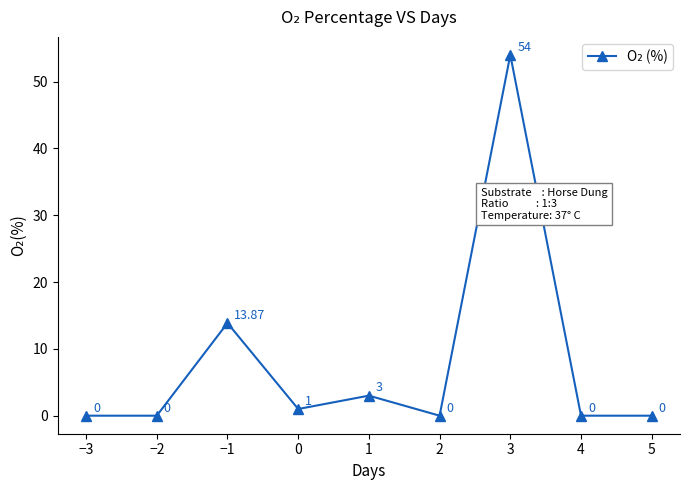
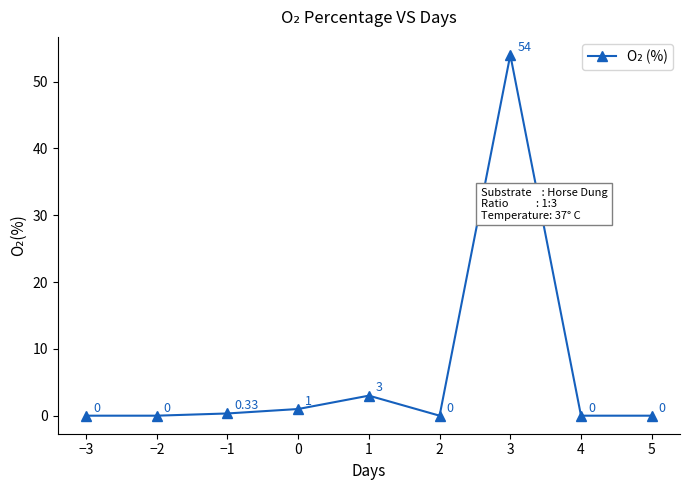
  {
    "−3": 0,
    "−2": 0,
-   "−1": 13.87,
+   "−1": 0.33,
    "0": 1,
    "1": 3,
    "2": 0,
    "3": 54,
    "4": 0,
    "5": 0
  }
